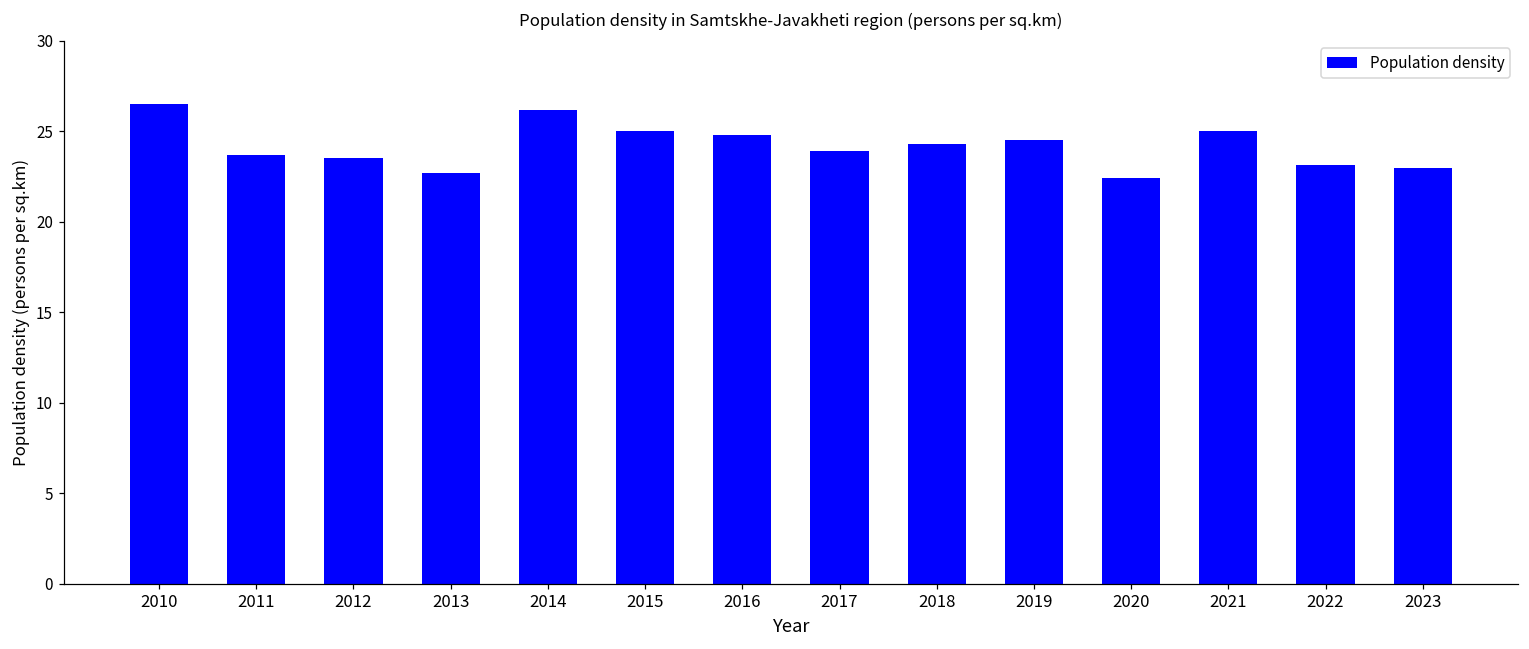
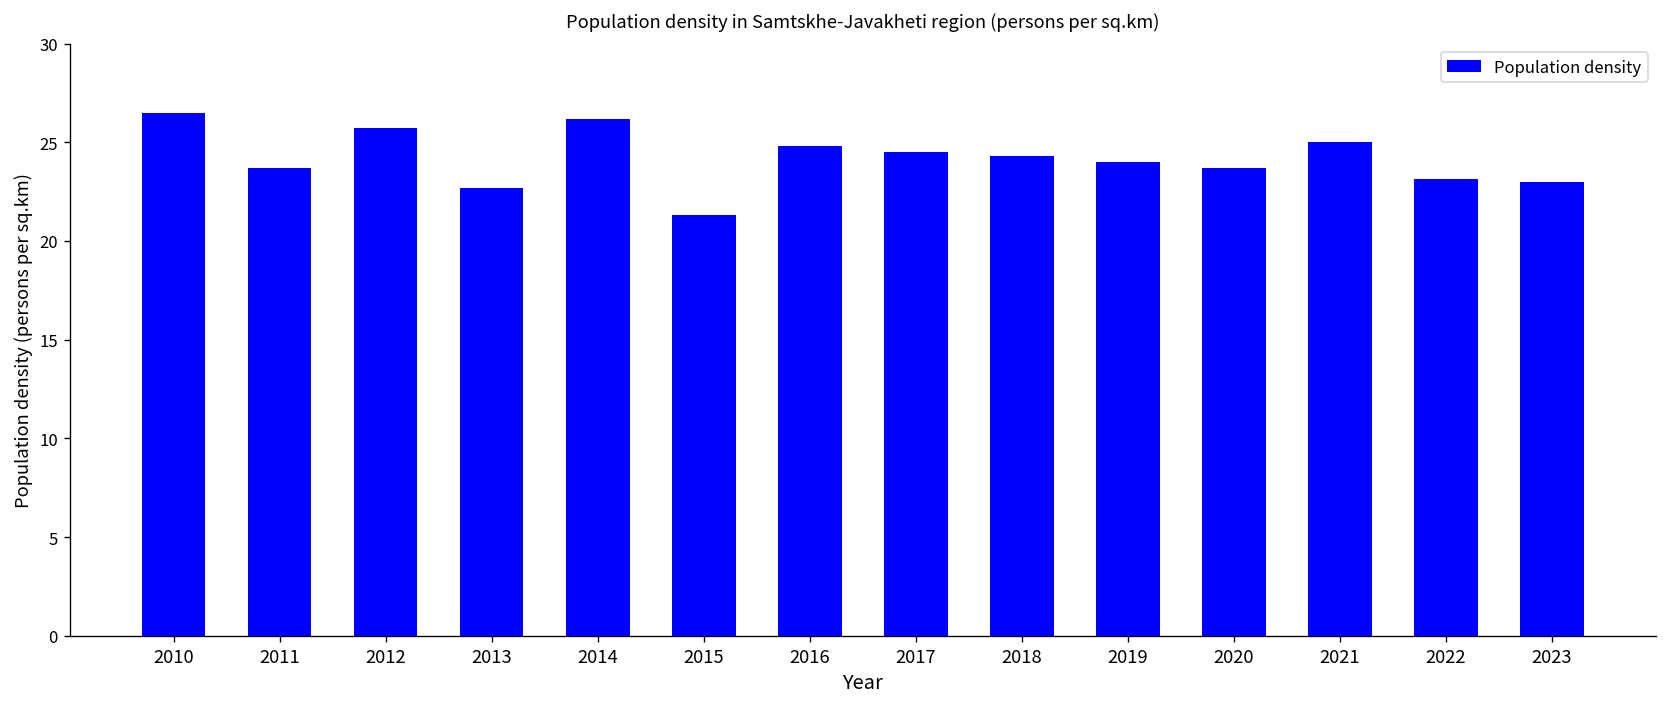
  {
    "2010": 26.5,
    "2011": 23.7,
-   "2012": 23.5,
+   "2012": 25.7,
    "2013": 22.7,
    "2014": 26.2,
-   "2015": 25.0,
+   "2015": 21.3,
    "2016": 24.8,
-   "2017": 23.9,
+   "2017": 24.5,
    "2018": 24.3,
-   "2019": 24.5,
-   "2020": 22.4,
+   "2019": 24.0,
+   "2020": 23.7,
    "2021": 25.0,
    "2022": 23.1,
    "2023": 23.0
  }
